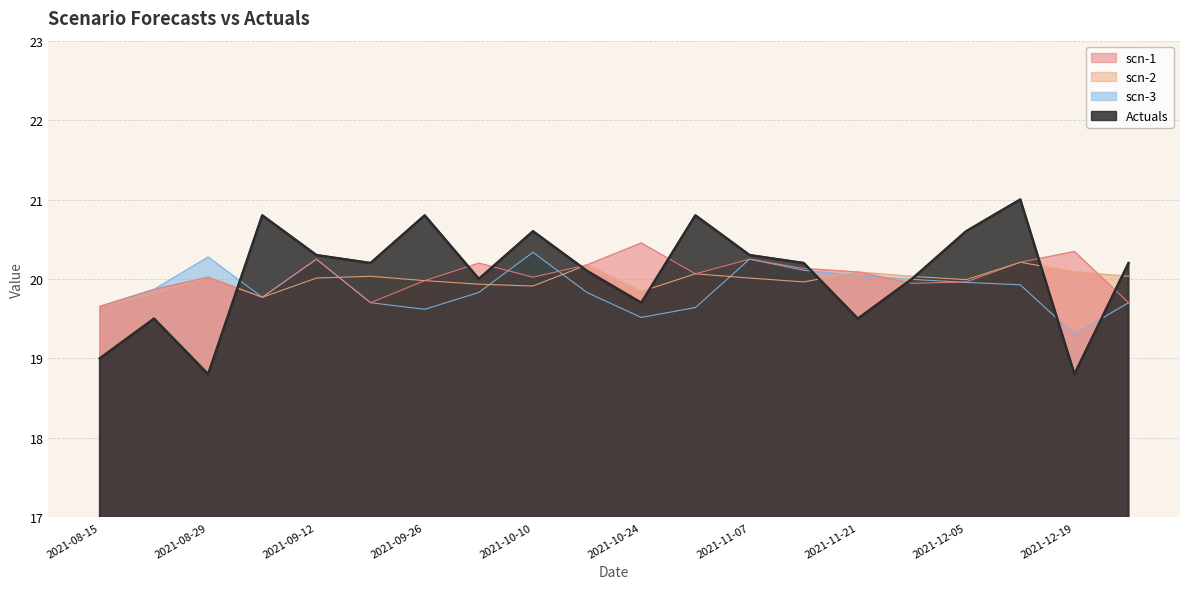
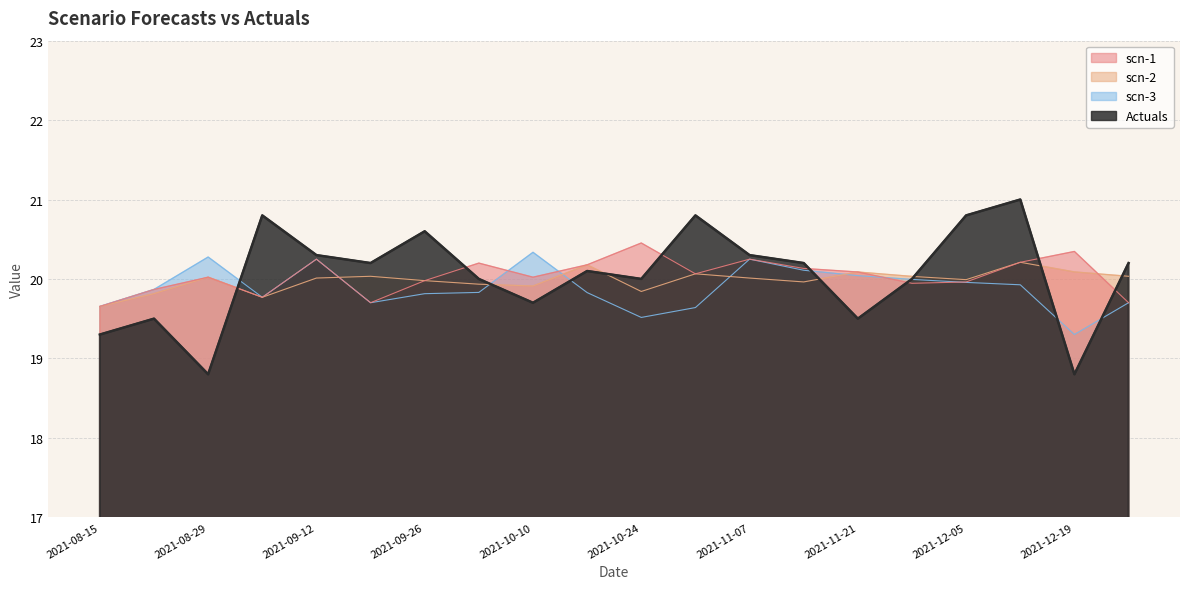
  {
    "scn-3": {
      "2021-08-29": 20.3,
-     "2021-09-26": 19.6,
+     "2021-09-26": 19.8,
      "2021-10-10": 20.3,
      "2021-10-24": 19.5,
      "2021-11-21": 20.0,
      "2021-12-19": 19.3
    },
    "Actuals": {
-     "2021-08-15": 19.0,
+     "2021-08-15": 19.3,
      "2021-08-29": 18.8,
      "2021-09-12": 20.3,
-     "2021-09-26": 20.8,
-     "2021-10-10": 20.6,
-     "2021-10-24": 19.7,
+     "2021-09-26": 20.6,
+     "2021-10-10": 19.7,
+     "2021-10-24": 20.0,
      "2021-11-07": 20.3,
      "2021-11-21": 19.5,
-     "2021-12-05": 20.6,
+     "2021-12-05": 20.8,
      "2021-12-19": 18.8
    }
  }
